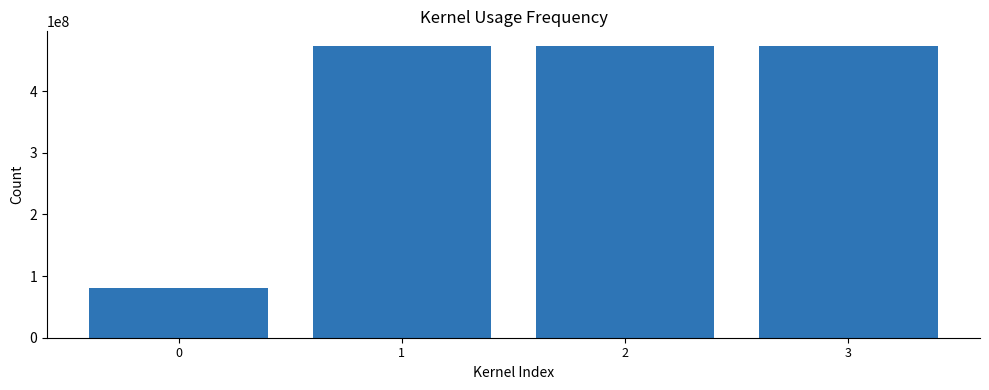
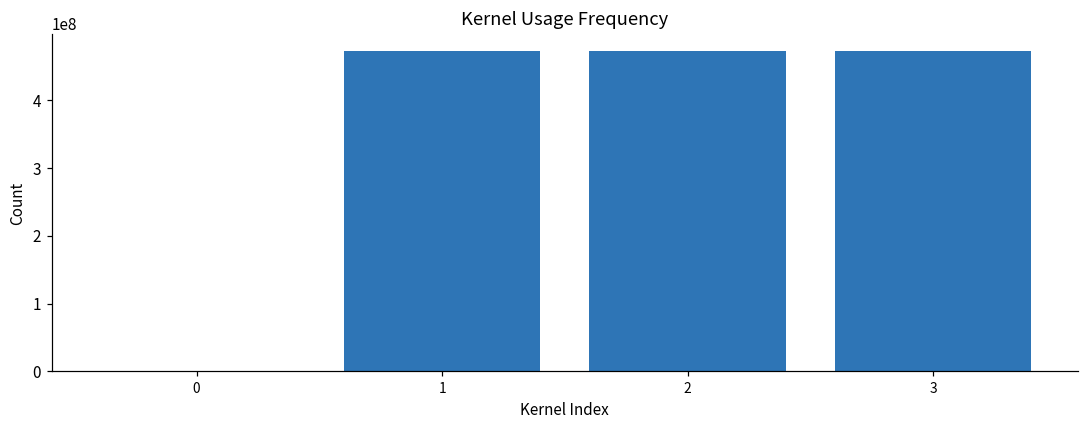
  {
-   "0": 80000000,
+   "0": 0,
    "1": 470000000,
    "2": 470000000,
    "3": 470000000
  }
